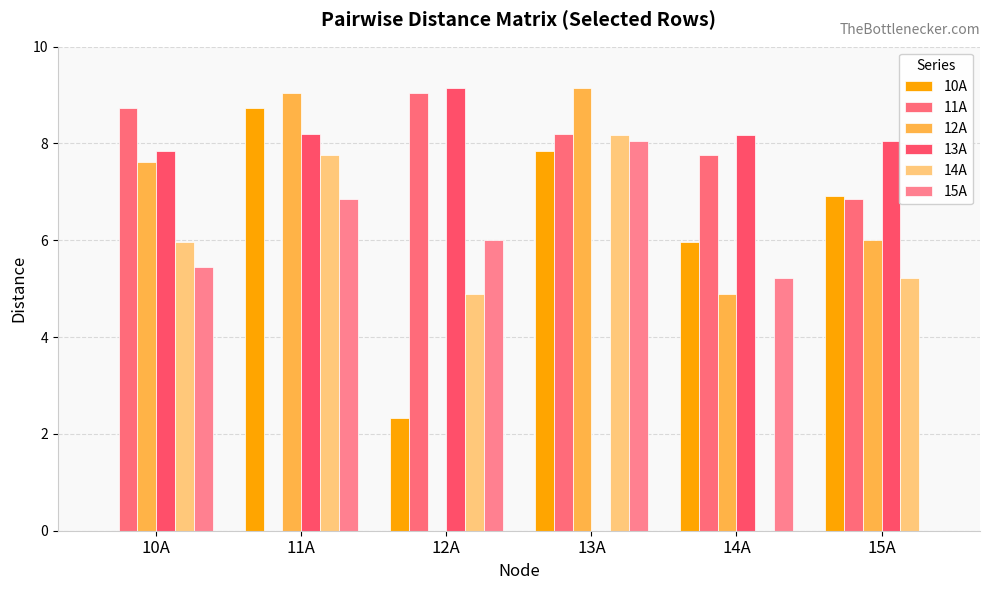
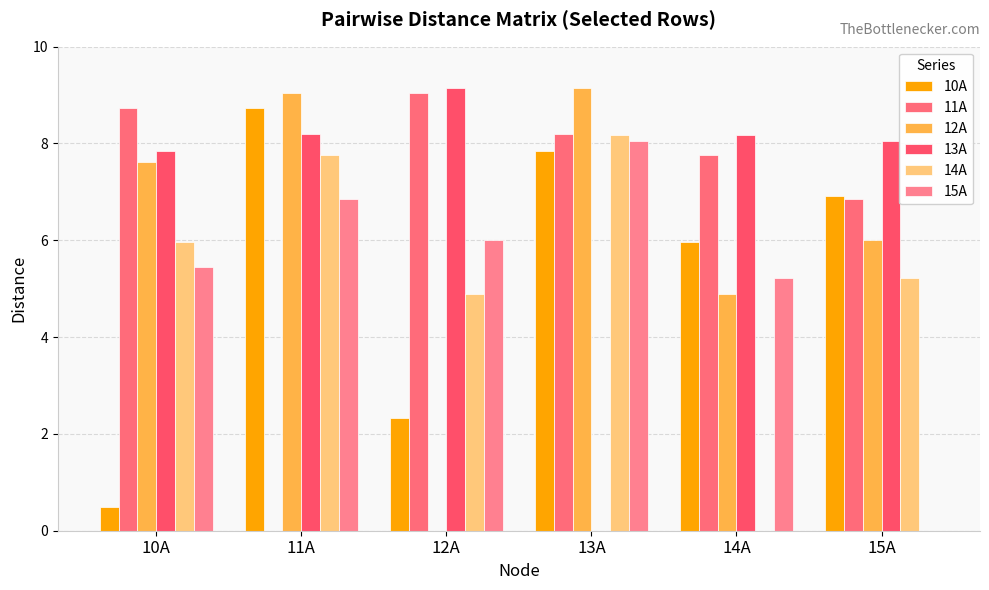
  {
    "10A": {
-     "10A": 0.0,
+     "10A": 0.5,
      "11A": 8.7,
      "12A": 2.3,
      "13A": 7.8,
      "14A": 6.0,
      "15A": 6.9
    }
  }
